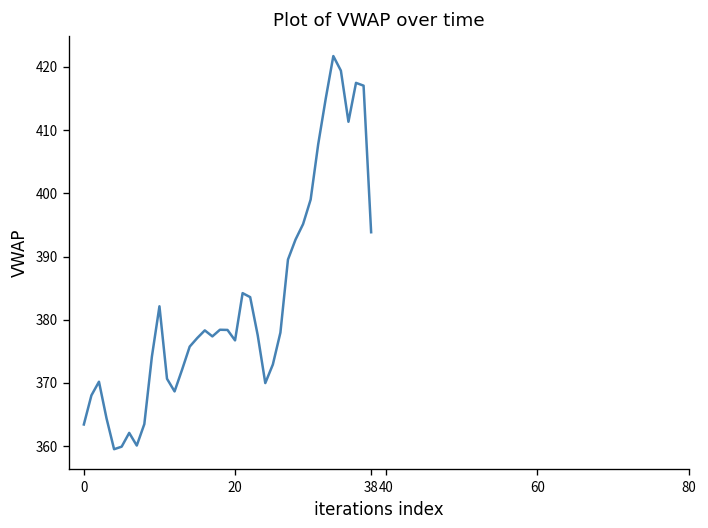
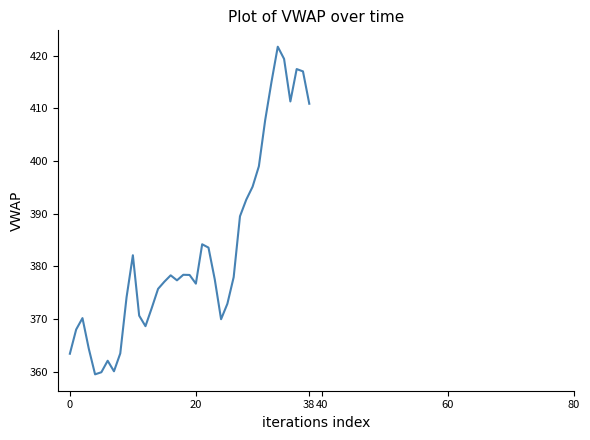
  {
    "0": 363,
    "20": 377,
-   "38": 394
+   "38": 411
  }
